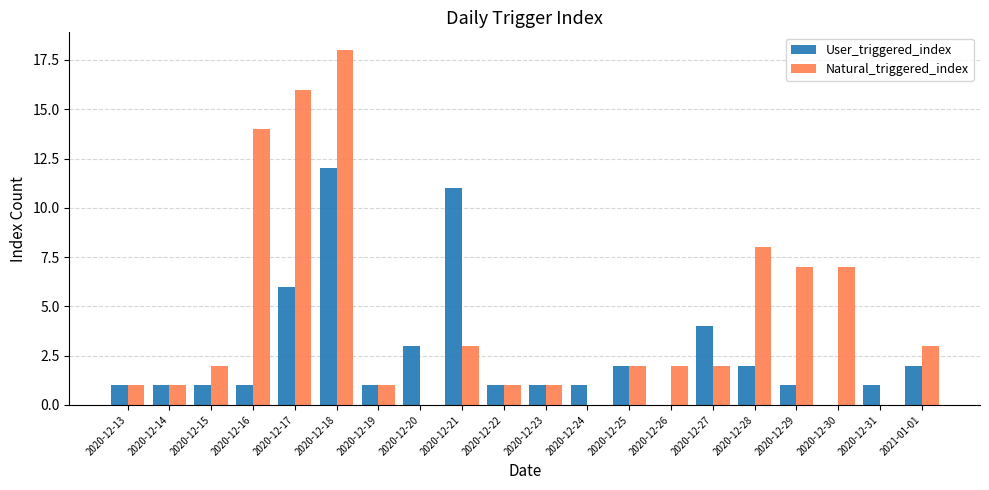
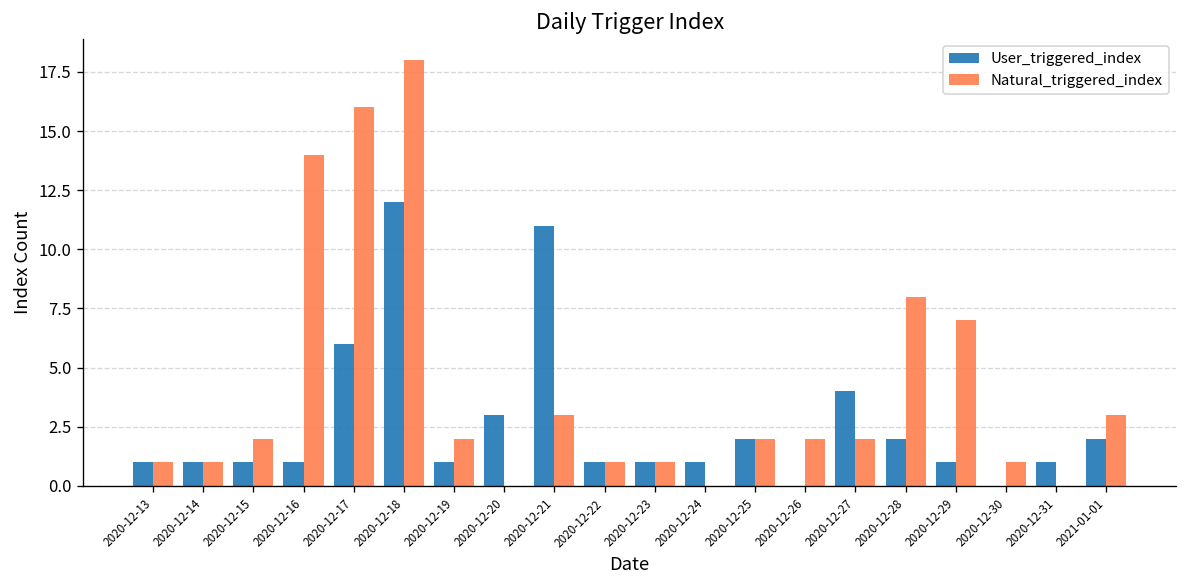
  {
    "User_triggered_index": {
      "2020-12-13": 1,
      "2020-12-14": 1,
      "2020-12-15": 1,
      "2020-12-16": 1,
      "2020-12-17": 6,
      "2020-12-18": 12,
      "2020-12-19": 1,
      "2020-12-20": 3,
      "2020-12-21": 11,
      "2020-12-22": 1,
      "2020-12-23": 1,
      "2020-12-24": 1,
      "2020-12-25": 2,
      "2020-12-26": 0,
      "2020-12-27": 4,
      "2020-12-28": 2,
      "2020-12-29": 1,
      "2020-12-30": 0,
      "2020-12-31": 1,
      "2021-01-01": 2
    },
    "Natural_triggered_index": {
      "2020-12-13": 1,
      "2020-12-14": 1,
      "2020-12-15": 2,
      "2020-12-16": 14,
      "2020-12-17": 16,
      "2020-12-18": 18,
-     "2020-12-19": 1,
+     "2020-12-19": 2,
      "2020-12-20": 0,
      "2020-12-21": 3,
      "2020-12-22": 1,
      "2020-12-23": 1,
      "2020-12-24": 0,
      "2020-12-25": 2,
      "2020-12-26": 2,
      "2020-12-27": 2,
      "2020-12-28": 8,
      "2020-12-29": 7,
-     "2020-12-30": 7,
+     "2020-12-30": 1,
      "2020-12-31": 0,
      "2021-01-01": 3
    }
  }
